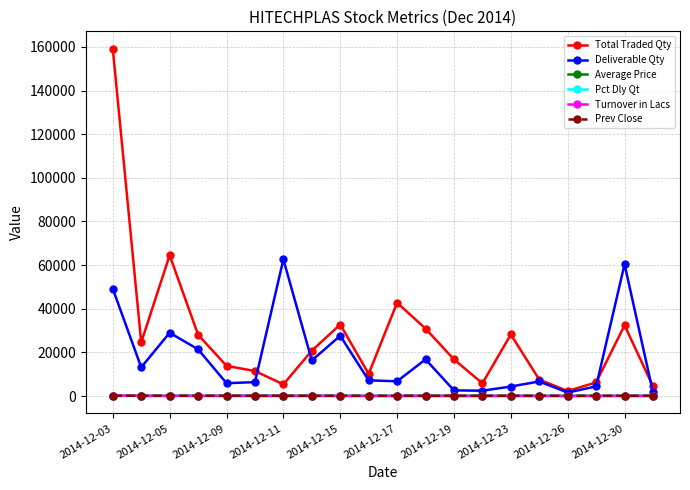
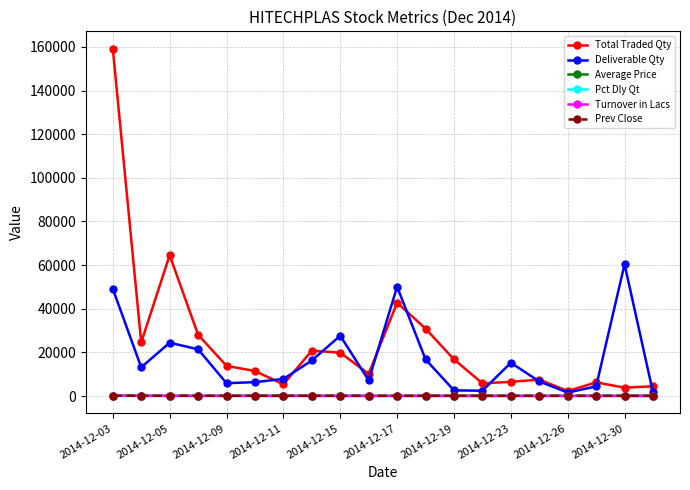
  {
    "Total Traded Qty": {
      "2014-12-03": 159000,
      "2014-12-05": 65000,
      "2014-12-09": 14000,
      "2014-12-11": 5000,
-     "2014-12-15": 33000,
+     "2014-12-15": 20000,
      "2014-12-17": 43000,
      "2014-12-19": 17000,
-     "2014-12-23": 28000,
-     "2014-12-30": 32000
+     "2014-12-23": 6000,
+     "2014-12-30": 4000
    },
    "Deliverable Qty": {
      "2014-12-03": 49000,
-     "2014-12-05": 29000,
+     "2014-12-05": 24000,
      "2014-12-09": 6000,
-     "2014-12-11": 63000,
+     "2014-12-11": 8000,
      "2014-12-15": 28000,
-     "2014-12-17": 7000,
+     "2014-12-17": 50000,
      "2014-12-19": 3000,
-     "2014-12-23": 4000,
+     "2014-12-23": 15000,
      "2014-12-30": 60000
    },
    "Prev Close": {
      "2014-12-03": 0,
      "2014-12-05": 0,
      "2014-12-09": 0,
      "2014-12-11": 0,
      "2014-12-15": 0,
      "2014-12-17": 0,
      "2014-12-19": 0,
      "2014-12-23": 0,
      "2014-12-26": 0,
      "2014-12-30": 0
    }
  }
